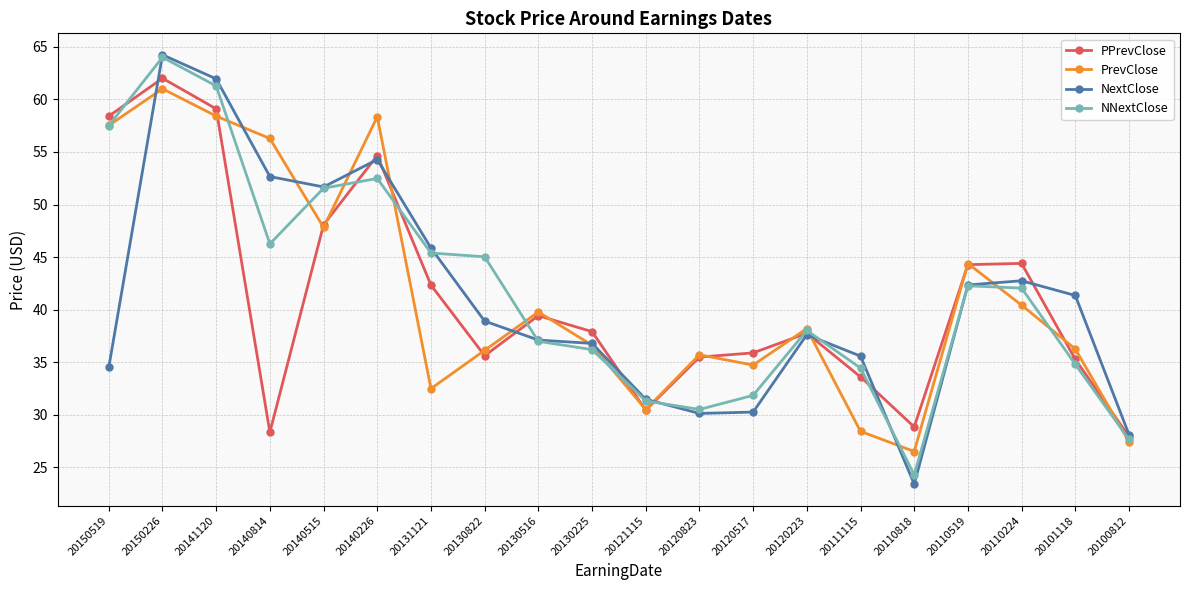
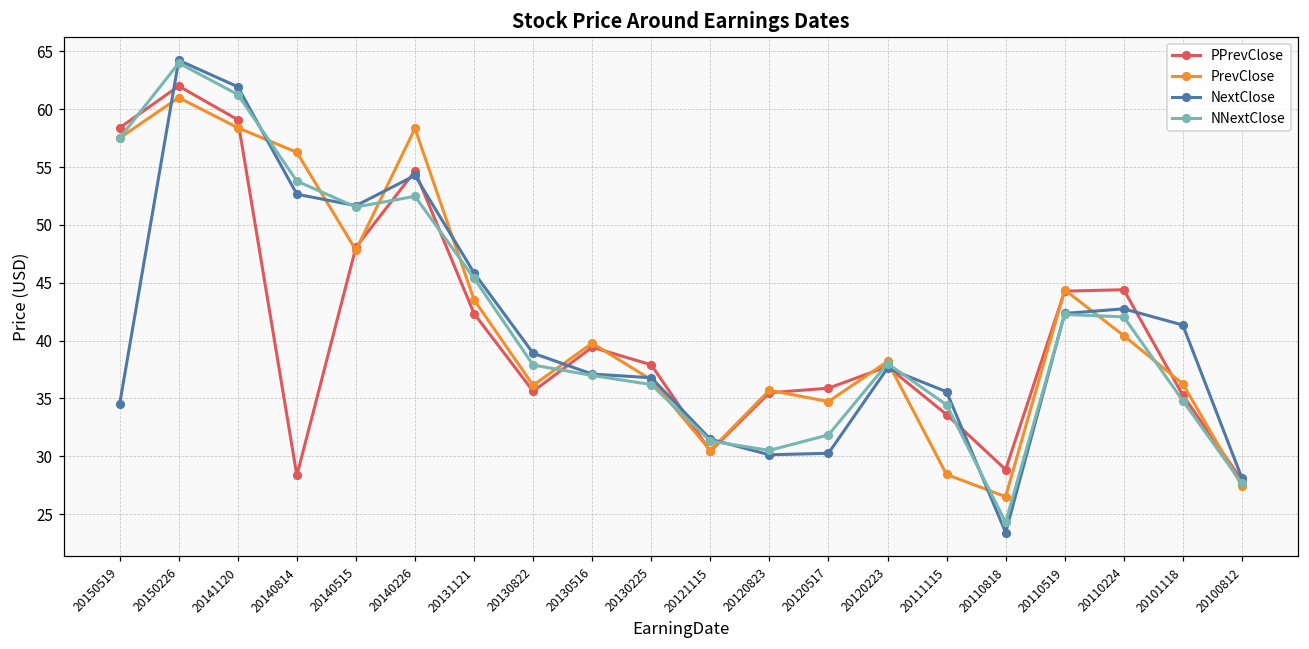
  {
    "PPrevClose": {
      "20150519": 58.4,
      "20150226": 62.0,
      "20141120": 59.1,
      "20140814": 28.3,
      "20140515": 48.1,
      "20140226": 54.7,
      "20131121": 42.3,
      "20130822": 35.6,
      "20130516": 39.4,
      "20130225": 37.9,
      "20120517": 35.9,
      "20111115": 33.6,
      "20110818": 28.9,
      "20110224": 44.4,
      "20101118": 35.3
    },
    "PrevClose": {
      "20150226": 61.0,
      "20141120": 58.4,
      "20140814": 56.3,
      "20140515": 47.8,
      "20140226": 58.3,
-     "20131121": 32.5,
+     "20131121": 43.5,
      "20130822": 36.1,
      "20130516": 39.8,
      "20120517": 34.7,
      "20111115": 28.4,
      "20110818": 26.5,
      "20110224": 40.4,
      "20101118": 36.3
    },
    "NextClose": {
      "20150519": 34.5,
      "20141120": 62.0,
      "20140814": 52.7,
      "20140226": 54.3,
      "20131121": 45.9,
      "20130822": 38.9,
      "20120823": 30.1,
      "20120517": 30.3,
      "20111115": 35.6,
      "20110818": 23.4,
      "20110224": 42.8,
      "20101118": 41.4
    },
    "NNextClose": {
      "20141120": 61.3,
-     "20140814": 46.3,
+     "20140814": 53.8,
      "20140226": 52.5,
      "20131121": 45.4,
-     "20130822": 45.0,
+     "20130822": 37.9,
      "20130225": 36.2,
      "20120823": 30.5,
      "20120517": 31.9,
      "20111115": 34.5,
      "20110818": 24.3,
      "20110224": 42.0,
      "20101118": 34.8
    }
  }
